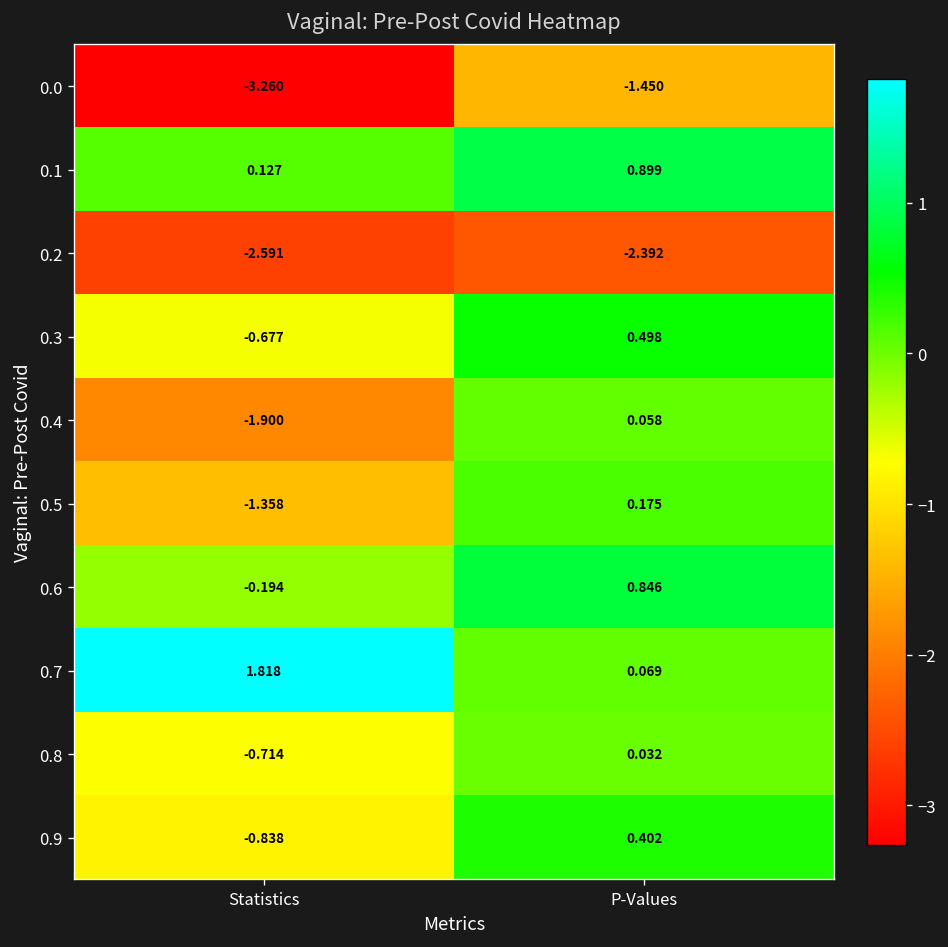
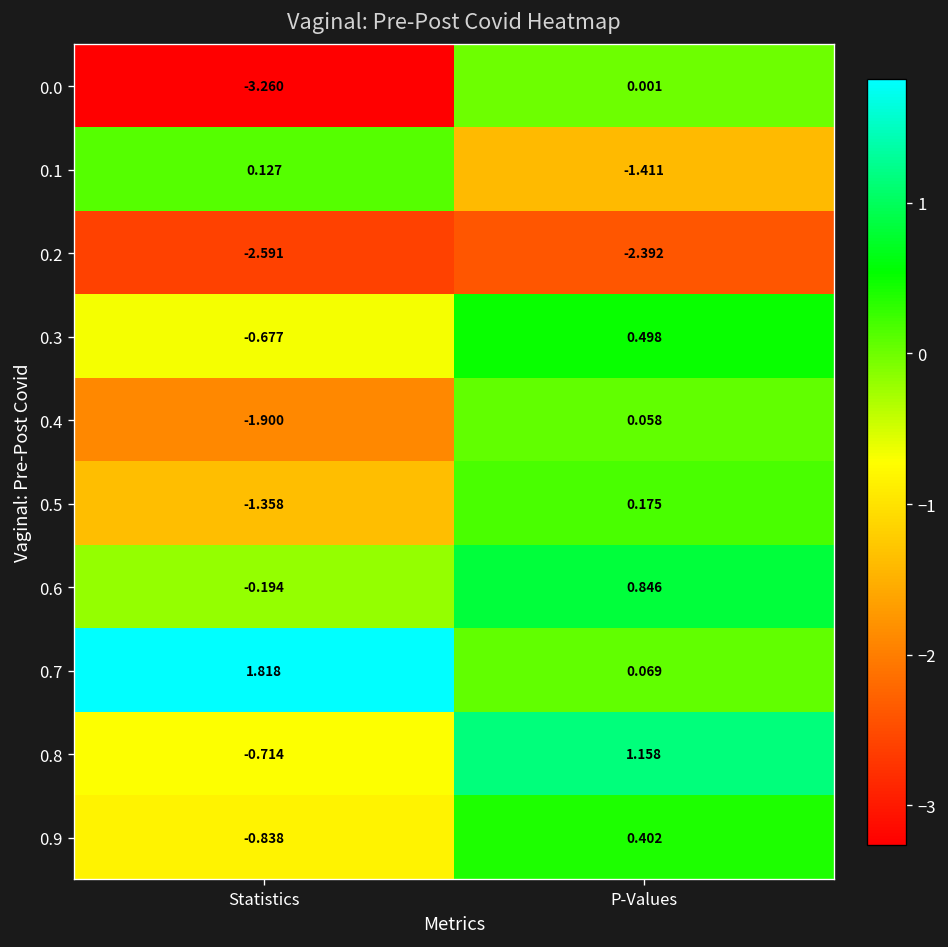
  {
    "0.0": {
      "Statistics": -3.260,
-     "P-Values": -1.450
+     "P-Values": 0.001
    },
    "0.1": {
      "Statistics": 0.127,
-     "P-Values": 0.899
+     "P-Values": -1.411
    },
    "0.2": {
      "Statistics": -2.591,
      "P-Values": -2.392
    },
    "0.3": {
      "Statistics": -0.677,
      "P-Values": 0.498
    },
    "0.4": {
      "Statistics": -1.900,
      "P-Values": 0.058
    },
    "0.5": {
      "Statistics": -1.358,
      "P-Values": 0.175
    },
    "0.6": {
      "Statistics": -0.194,
      "P-Values": 0.846
    },
    "0.7": {
      "Statistics": 1.818,
      "P-Values": 0.069
    },
    "0.8": {
      "Statistics": -0.714,
-     "P-Values": 0.032
+     "P-Values": 1.158
    },
    "0.9": {
      "Statistics": -0.838,
      "P-Values": 0.402
    }
  }
